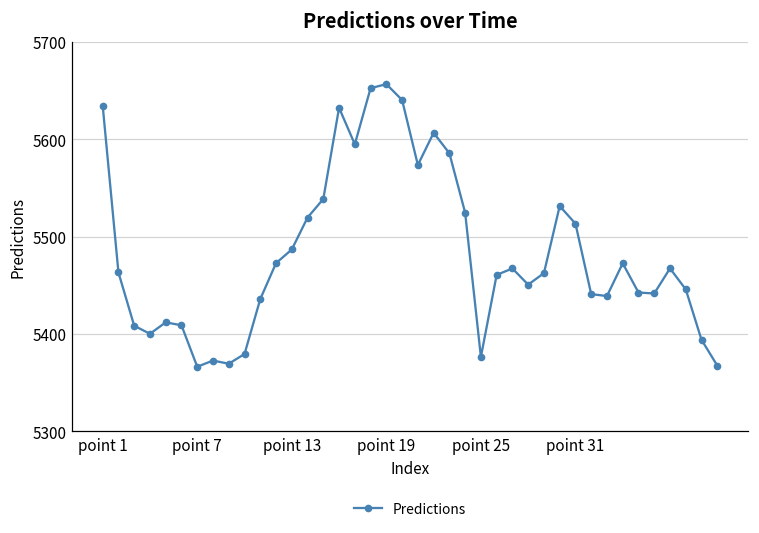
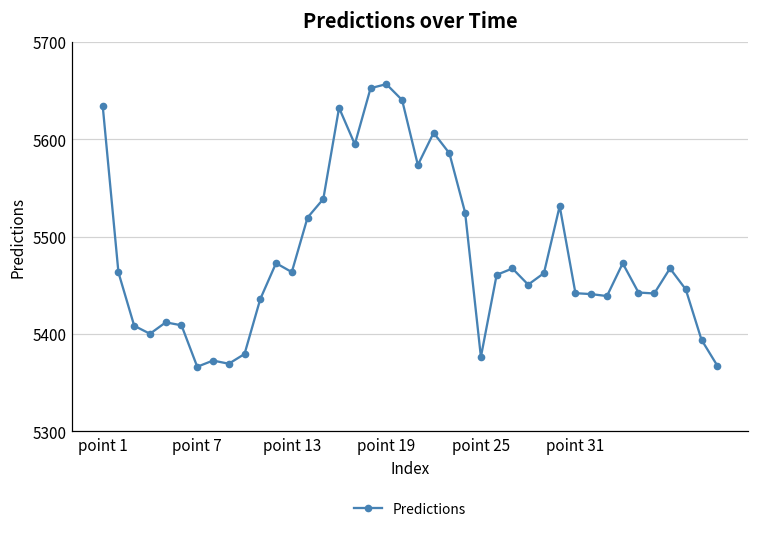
  {
    "point 1": 5630,
    "point 7": 5370,
-   "point 13": 5490,
+   "point 13": 5460,
    "point 19": 5660,
    "point 25": 5380,
-   "point 31": 5510
+   "point 31": 5440
  }
